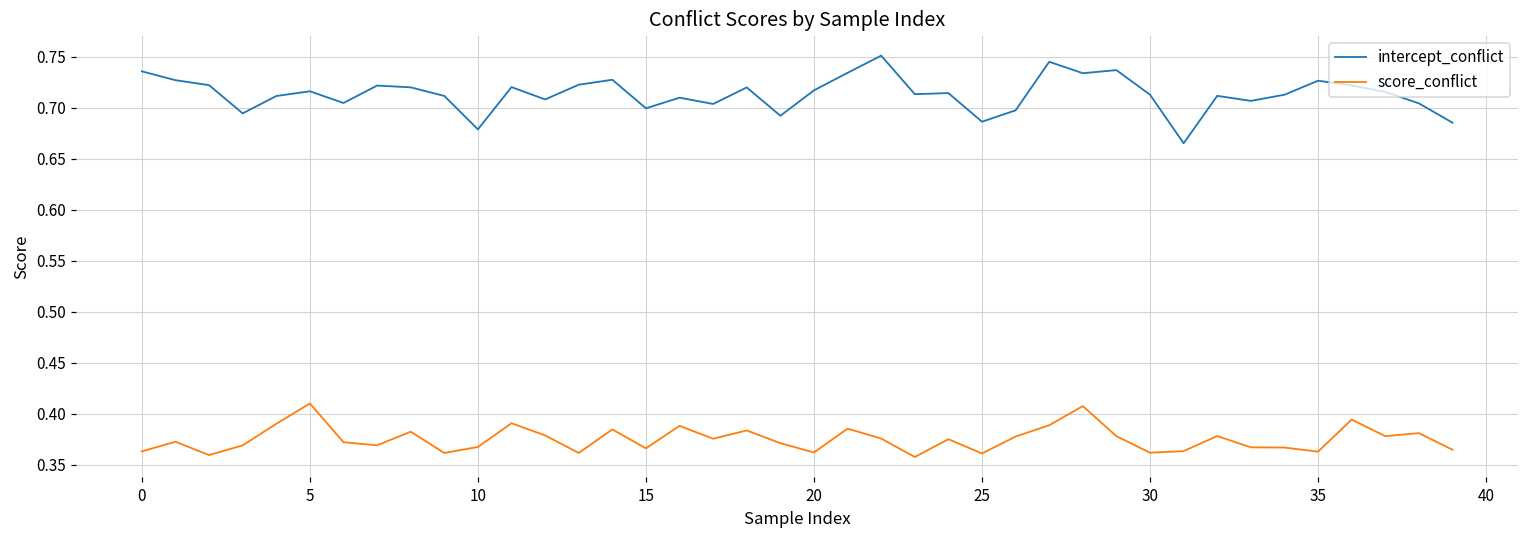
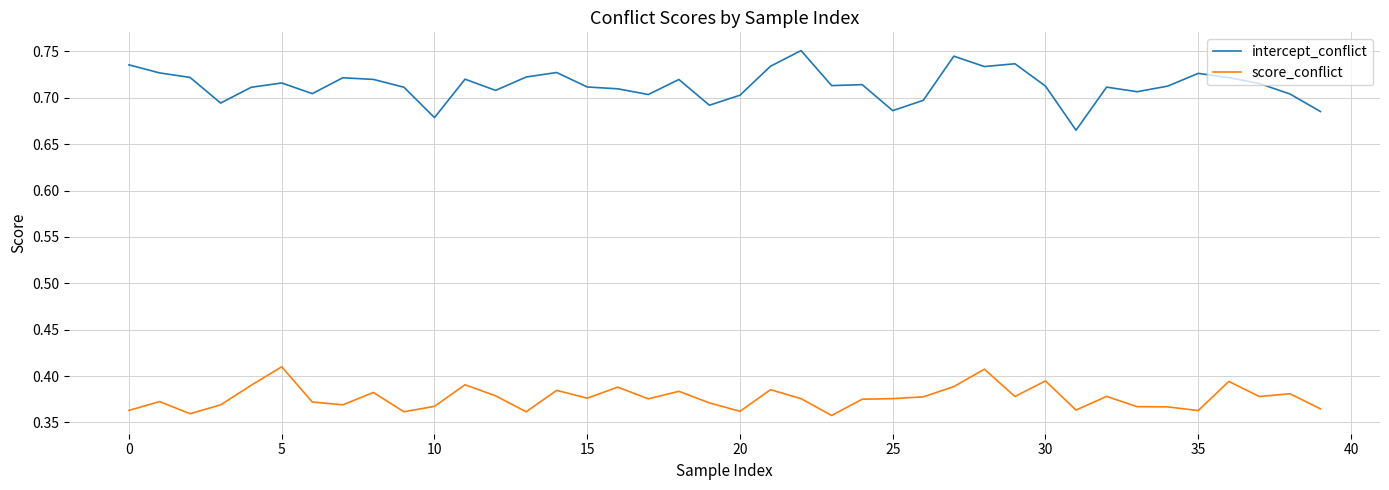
  {
    "intercept_conflict": {
      "0": 0.74,
      "5": 0.72,
      "10": 0.68,
-     "15": 0.70,
-     "20": 0.72,
+     "15": 0.71,
+     "20": 0.70,
      "25": 0.69,
      "30": 0.71,
      "35": 0.73
    },
    "score_conflict": {
      "0": 0.36,
      "5": 0.41,
      "10": 0.37,
-     "15": 0.37,
+     "15": 0.38,
      "20": 0.36,
-     "25": 0.36,
-     "30": 0.36,
+     "25": 0.38,
+     "30": 0.39,
      "35": 0.36
    }
  }
